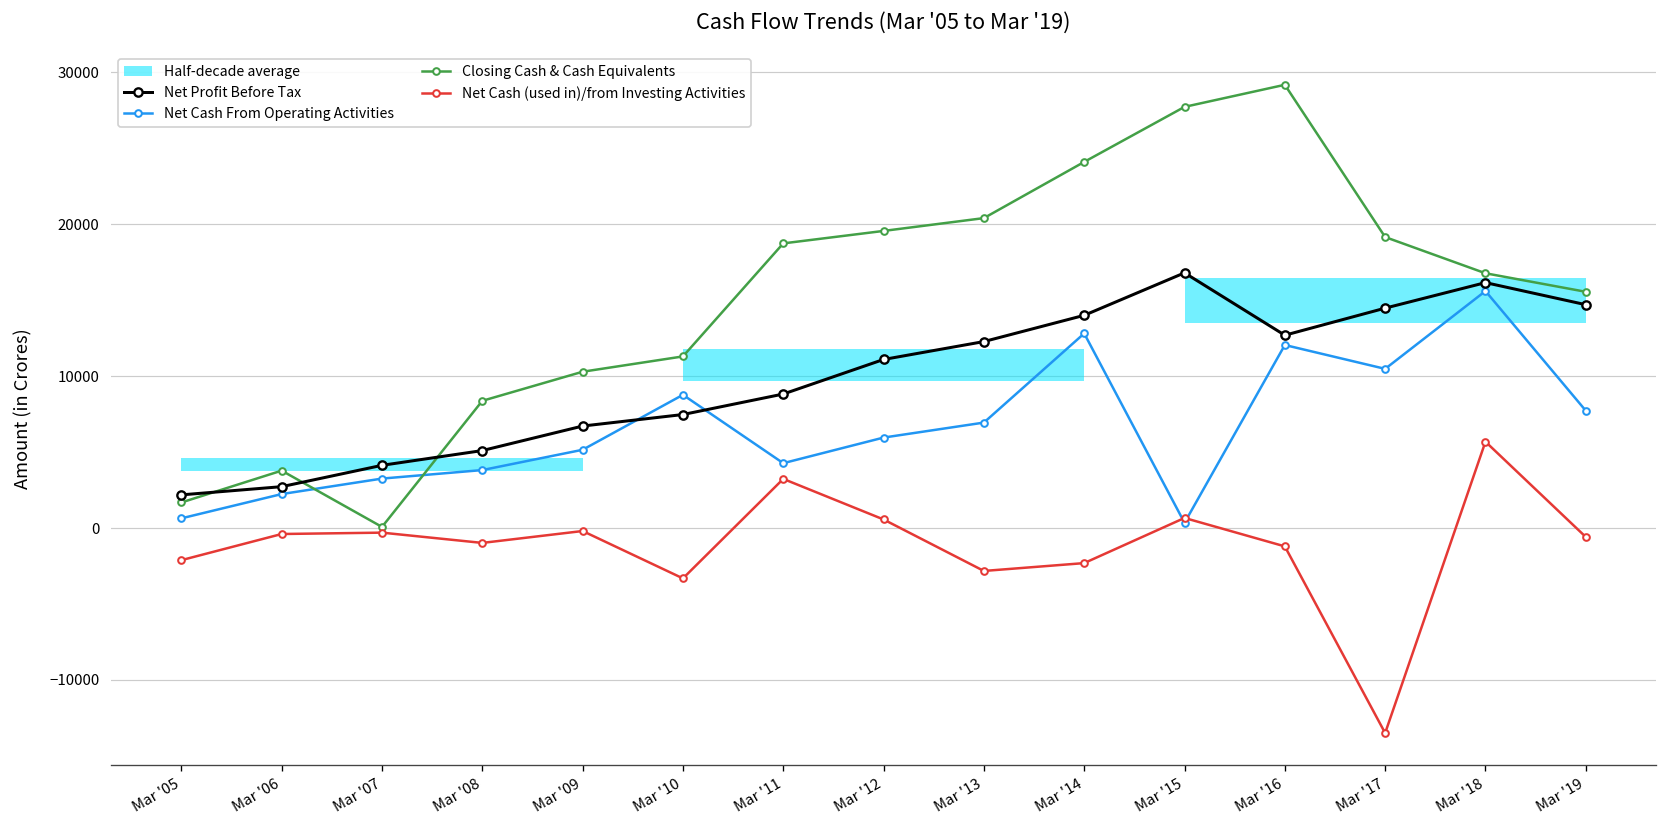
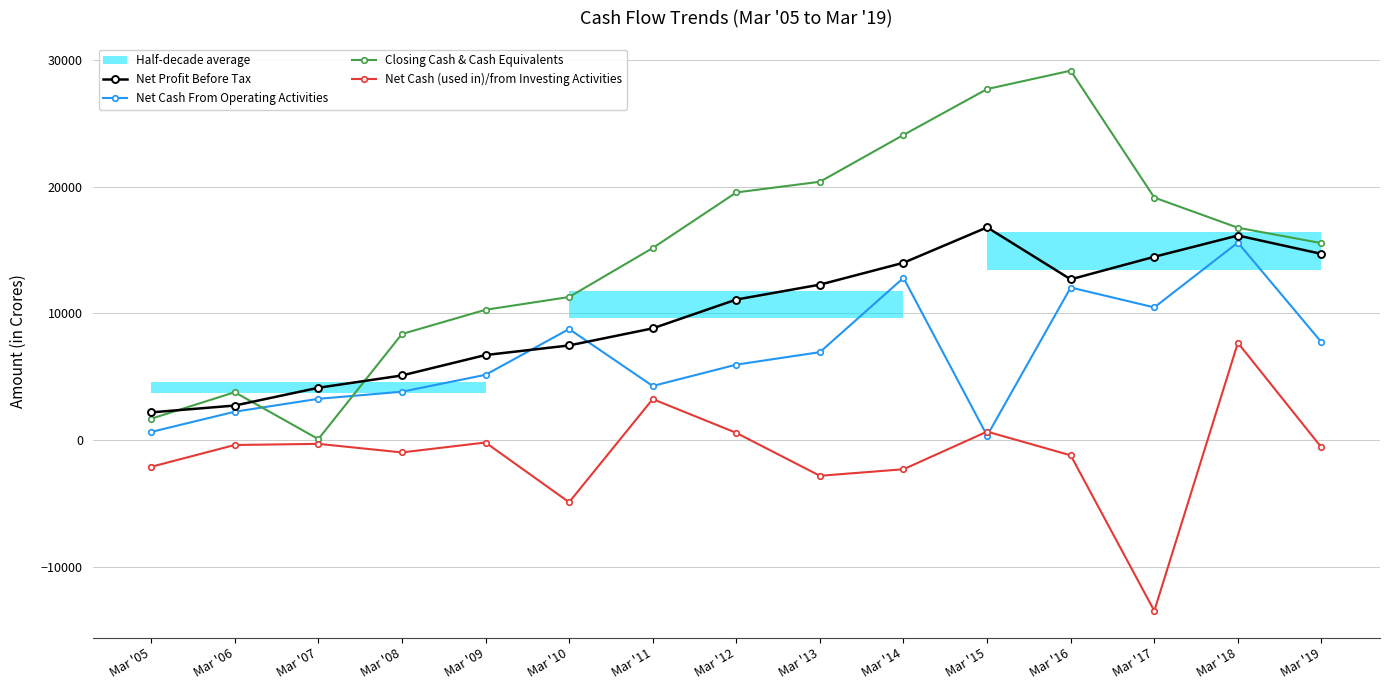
  {
    "Net Profit Before Tax": {
      "Mar '05": 2200,
      "Mar '06": 2700,
      "Mar '07": 4100,
      "Mar '08": 5100,
      "Mar '09": 6700,
      "Mar '10": 7500,
      "Mar '11": 8800,
      "Mar '12": 11100,
      "Mar '13": 12300,
      "Mar '14": 14000,
      "Mar '15": 16800,
      "Mar '16": 12700,
      "Mar '17": 14500,
      "Mar '18": 16200,
      "Mar '19": 14700
    },
    "Net Cash From Operating Activities": {
      "Mar '05": 600,
      "Mar '06": 2200,
      "Mar '07": 3300,
      "Mar '08": 3800,
      "Mar '09": 5200,
      "Mar '10": 8800,
      "Mar '11": 4300,
      "Mar '12": 6000,
      "Mar '13": 6900,
      "Mar '14": 12800,
      "Mar '15": 300,
      "Mar '16": 12000,
      "Mar '17": 10500,
      "Mar '18": 15600,
      "Mar '19": 7700
    },
    "Closing Cash & Cash Equivalents": {
      "Mar '05": 1700,
      "Mar '06": 3800,
      "Mar '07": 100,
      "Mar '08": 8400,
      "Mar '09": 10300,
      "Mar '10": 11300,
-     "Mar '11": 18700,
+     "Mar '11": 15200,
      "Mar '12": 19600,
      "Mar '13": 20400,
      "Mar '14": 24100,
      "Mar '15": 27700,
      "Mar '16": 29200,
      "Mar '17": 19200,
      "Mar '18": 16800,
      "Mar '19": 15600
    },
    "Net Cash (used in)/from Investing Activities": {
      "Mar '05": -2100,
      "Mar '06": -400,
      "Mar '07": -300,
      "Mar '08": -1000,
      "Mar '09": -200,
-     "Mar '10": -3300,
+     "Mar '10": -4900,
      "Mar '11": 3200,
      "Mar '12": 600,
      "Mar '13": -2800,
      "Mar '14": -2300,
      "Mar '15": 700,
      "Mar '16": -1200,
      "Mar '17": -13500,
-     "Mar '18": 5700,
+     "Mar '18": 7700,
      "Mar '19": -600
    }
  }
